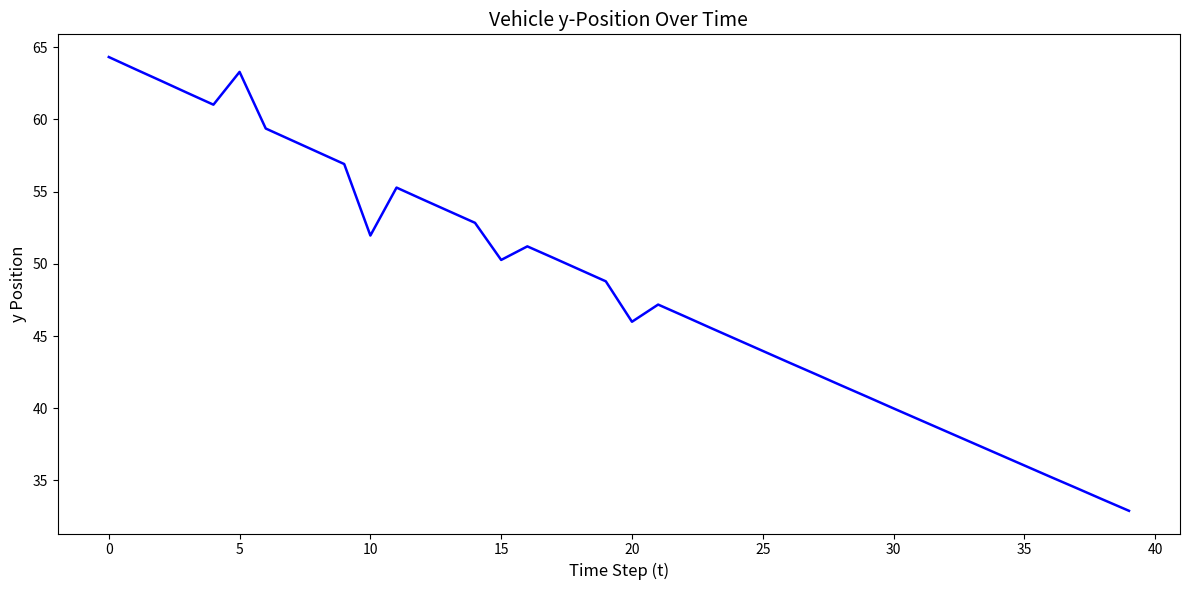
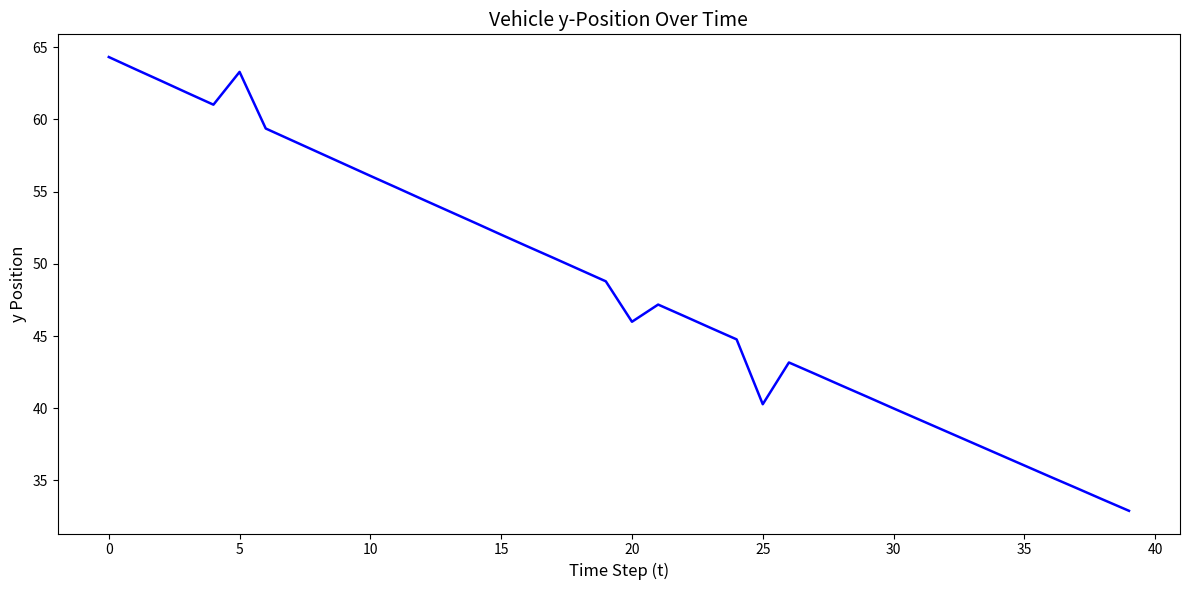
  {
    "0": 64.3,
    "5": 63.3,
-   "10": 52.0,
-   "15": 50.3,
+   "10": 56.1,
+   "15": 52.0,
    "20": 46.0,
-   "25": 44.0,
+   "25": 40.3,
    "30": 40.0,
    "35": 36.0
  }
